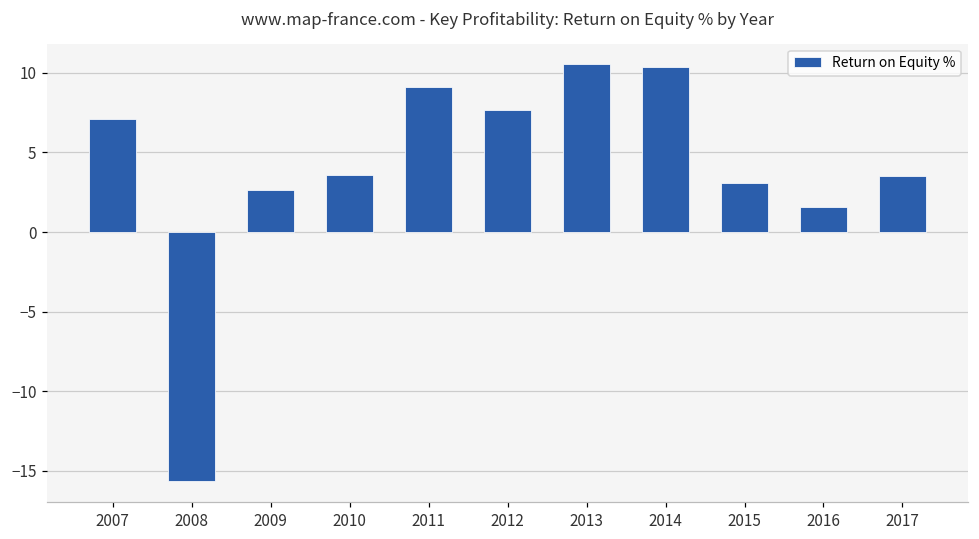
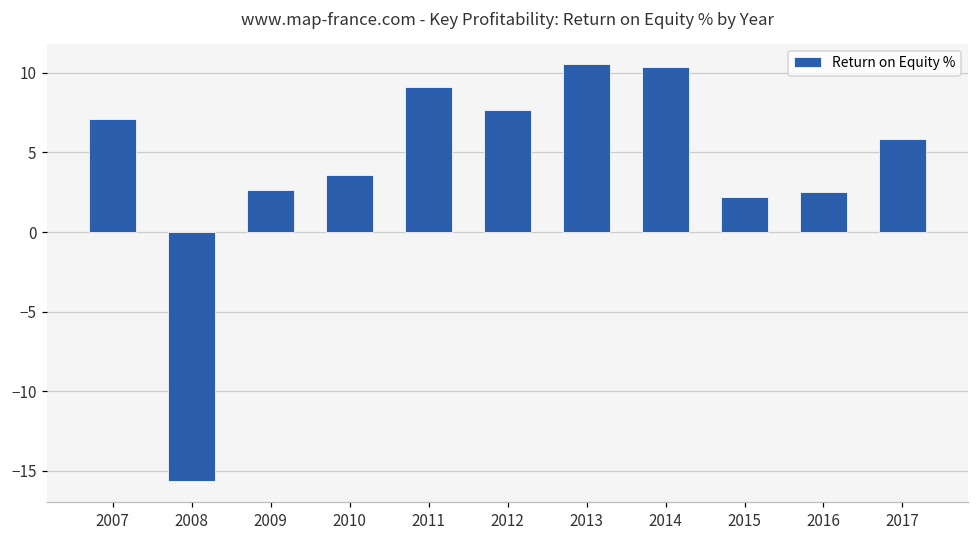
  {
    "2007": 7.1,
    "2008": -15.7,
    "2009": 2.7,
    "2010": 3.6,
    "2011": 9.1,
    "2012": 7.7,
    "2013": 10.5,
    "2014": 10.4,
-   "2015": 3.1,
-   "2016": 1.6,
-   "2017": 3.5
+   "2015": 2.2,
+   "2016": 2.5,
+   "2017": 5.8
  }
